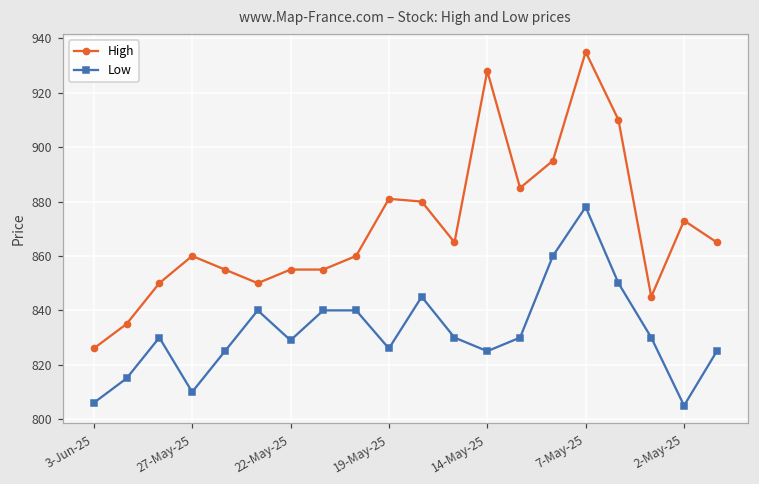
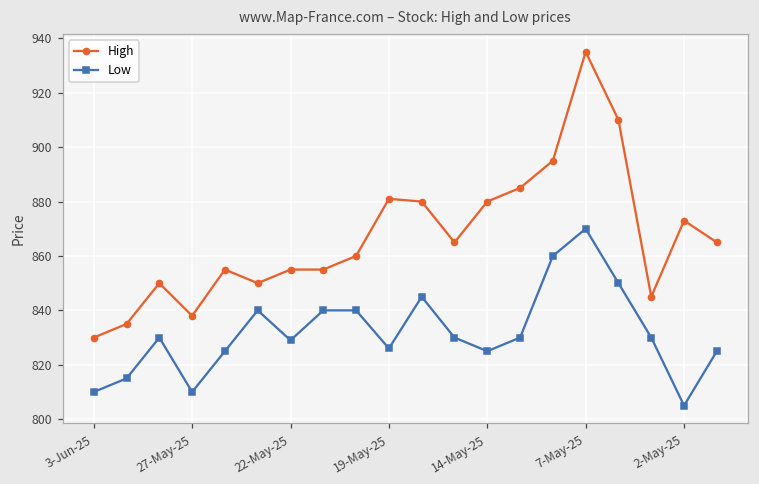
  {
    "High": {
-     "3-Jun-25": 826,
-     "27-May-25": 860,
+     "3-Jun-25": 830,
+     "27-May-25": 838,
      "22-May-25": 855,
      "19-May-25": 881,
-     "14-May-25": 928,
+     "14-May-25": 880,
      "7-May-25": 935,
      "2-May-25": 873
    },
    "Low": {
-     "3-Jun-25": 806,
+     "3-Jun-25": 810,
      "27-May-25": 810,
      "22-May-25": 829,
      "19-May-25": 826,
      "14-May-25": 825,
-     "7-May-25": 878,
+     "7-May-25": 870,
      "2-May-25": 805
    }
  }
